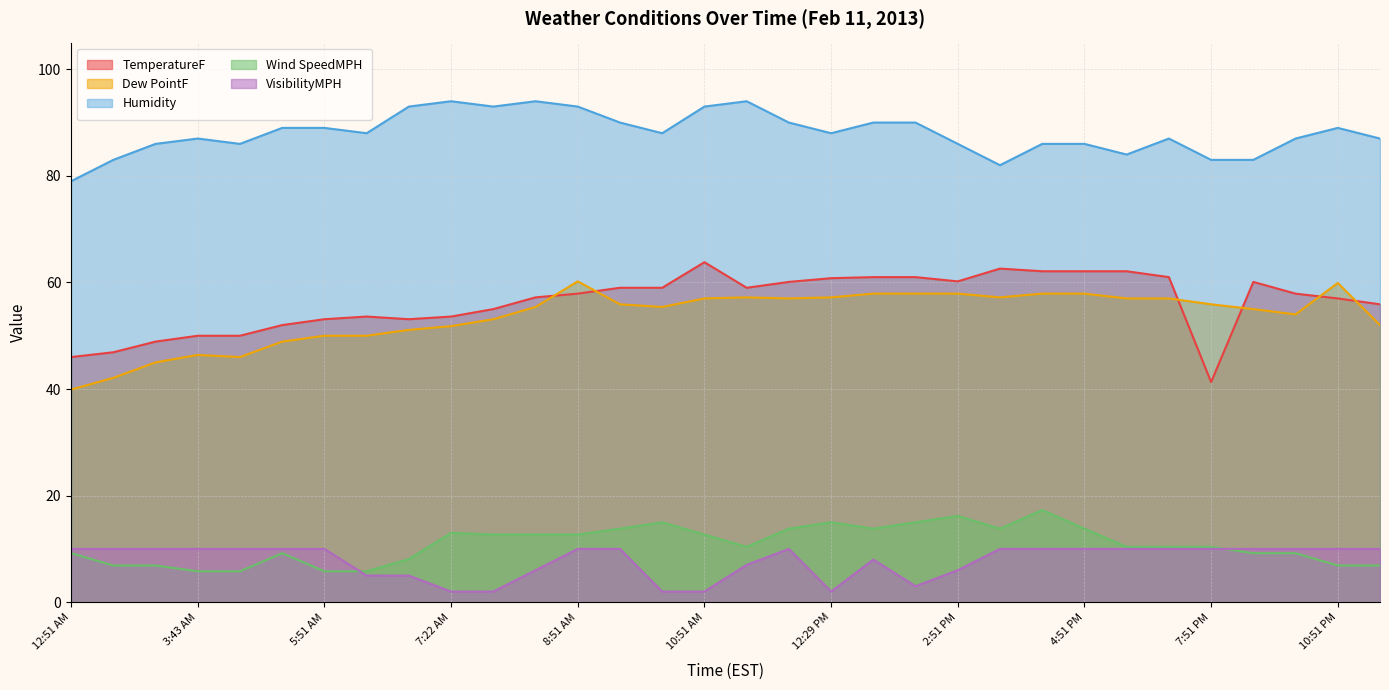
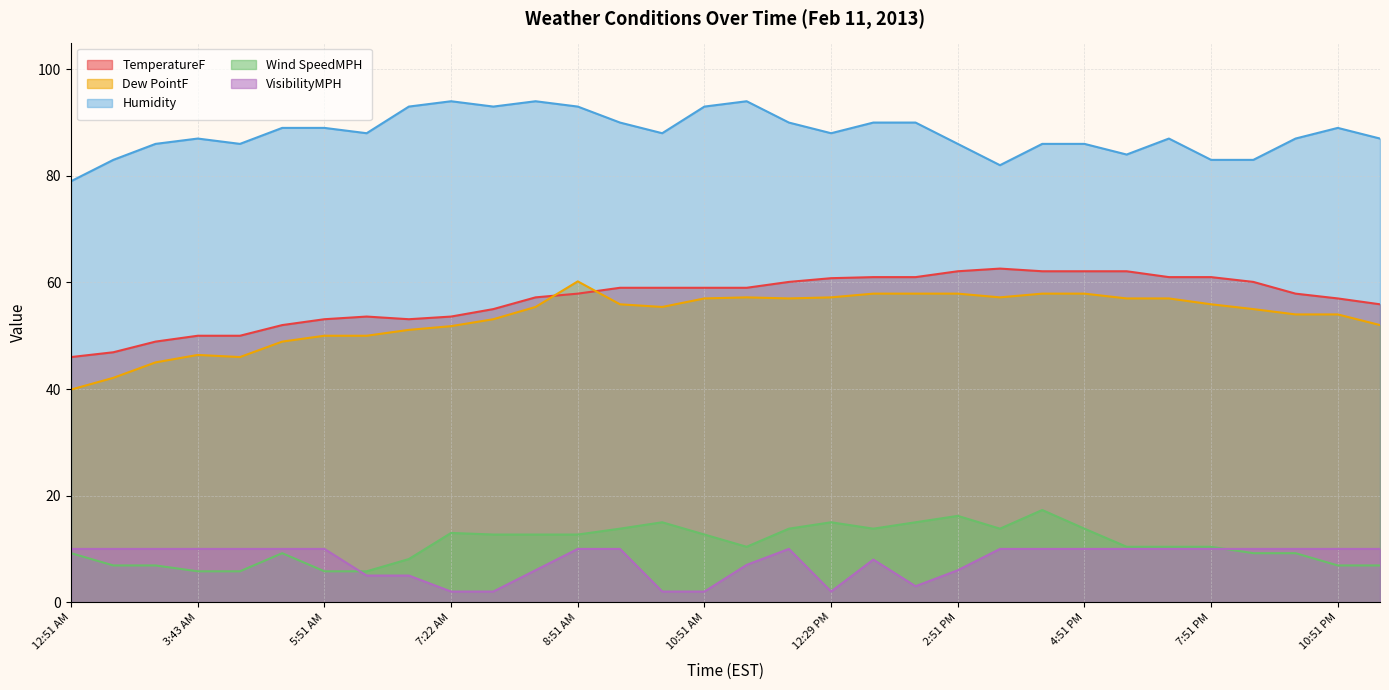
  {
    "TemperatureF": {
      "12:51 AM": 46,
      "3:43 AM": 50,
      "5:51 AM": 53,
      "7:22 AM": 54,
      "8:51 AM": 58,
-     "10:51 AM": 64,
+     "10:51 AM": 59,
      "12:29 PM": 61,
-     "2:51 PM": 60,
+     "2:51 PM": 62,
      "4:51 PM": 62,
-     "7:51 PM": 41,
+     "7:51 PM": 61,
      "10:51 PM": 57
    },
    "Dew PointF": {
      "12:51 AM": 40,
      "3:43 AM": 46,
      "5:51 AM": 50,
      "7:22 AM": 52,
      "8:51 AM": 60,
      "10:51 AM": 57,
      "12:29 PM": 57,
      "2:51 PM": 58,
      "4:51 PM": 58,
      "7:51 PM": 56,
-     "10:51 PM": 60
+     "10:51 PM": 54
    },
    "Humidity": {
      "12:51 AM": 79,
      "3:43 AM": 87,
      "5:51 AM": 89,
      "7:22 AM": 94,
      "8:51 AM": 93,
      "10:51 AM": 93,
      "12:29 PM": 88,
      "2:51 PM": 86,
      "4:51 PM": 86,
      "7:51 PM": 83,
      "10:51 PM": 89
    },
    "Wind SpeedMPH": {
      "12:51 AM": 9,
      "3:43 AM": 6,
      "5:51 AM": 6,
      "7:22 AM": 13,
      "8:51 AM": 13,
      "10:51 AM": 13,
      "12:29 PM": 15,
      "2:51 PM": 16,
      "4:51 PM": 14,
      "10:51 PM": 7
    },
    "VisibilityMPH": {
      "12:51 AM": 10,
      "3:43 AM": 10,
      "5:51 AM": 10,
      "7:22 AM": 2,
      "8:51 AM": 10,
      "10:51 AM": 2,
      "12:29 PM": 2,
      "2:51 PM": 6,
      "4:51 PM": 10,
      "10:51 PM": 10
    }
  }
